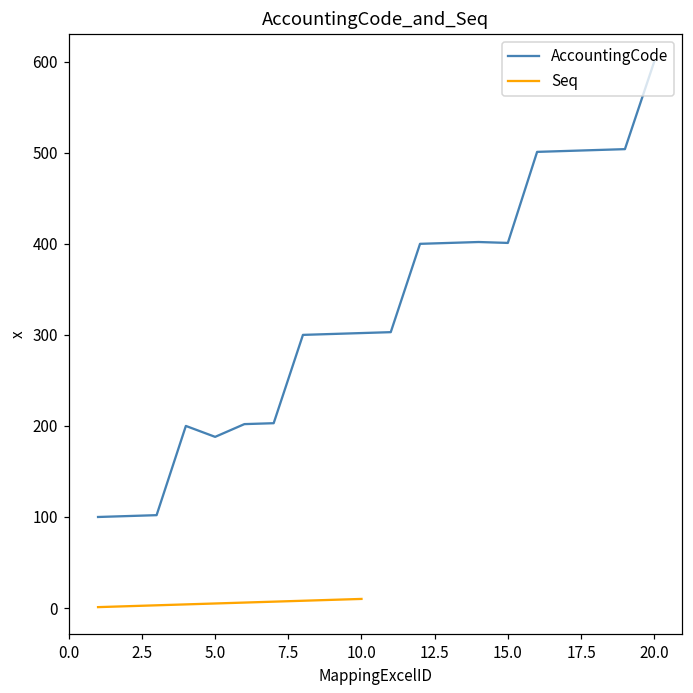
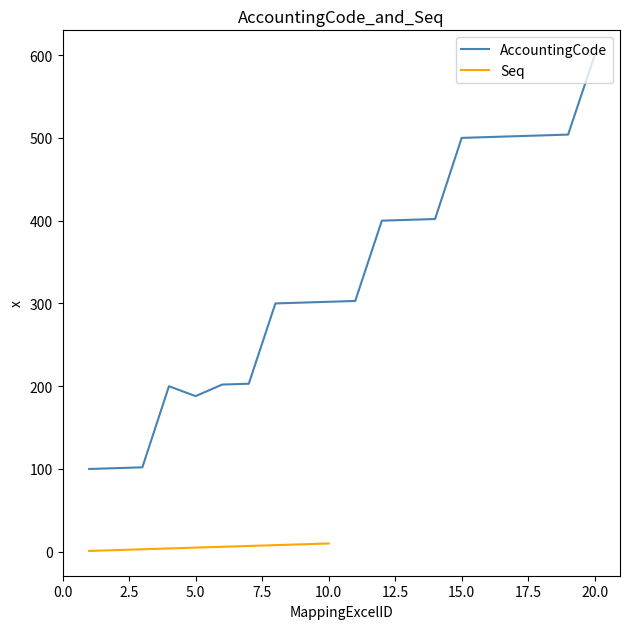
  {
    "AccountingCode": {
      "5.0": 190,
      "10.0": 300,
-     "15.0": 400
+     "15.0": 500
    },
    "Seq": {
      "5.0": 10,
      "10.0": 10
    }
  }
